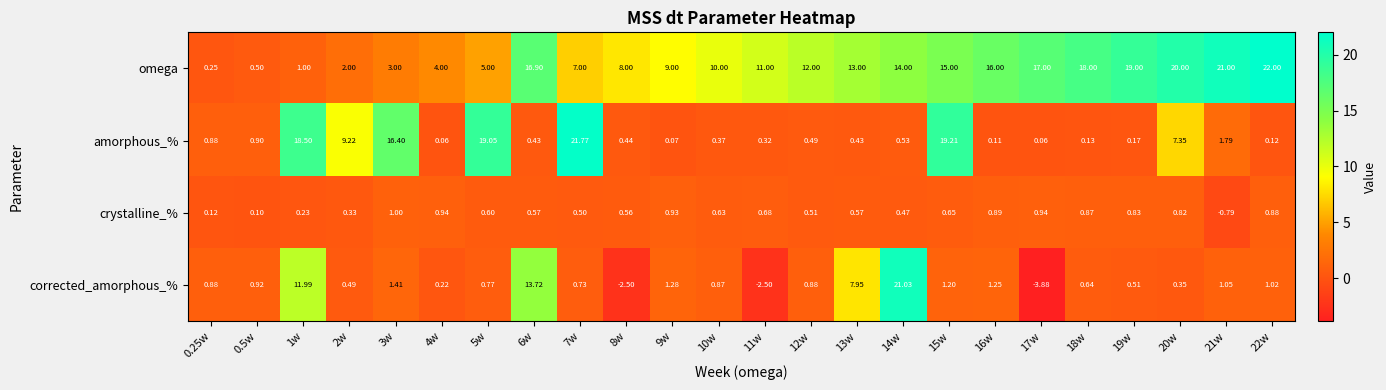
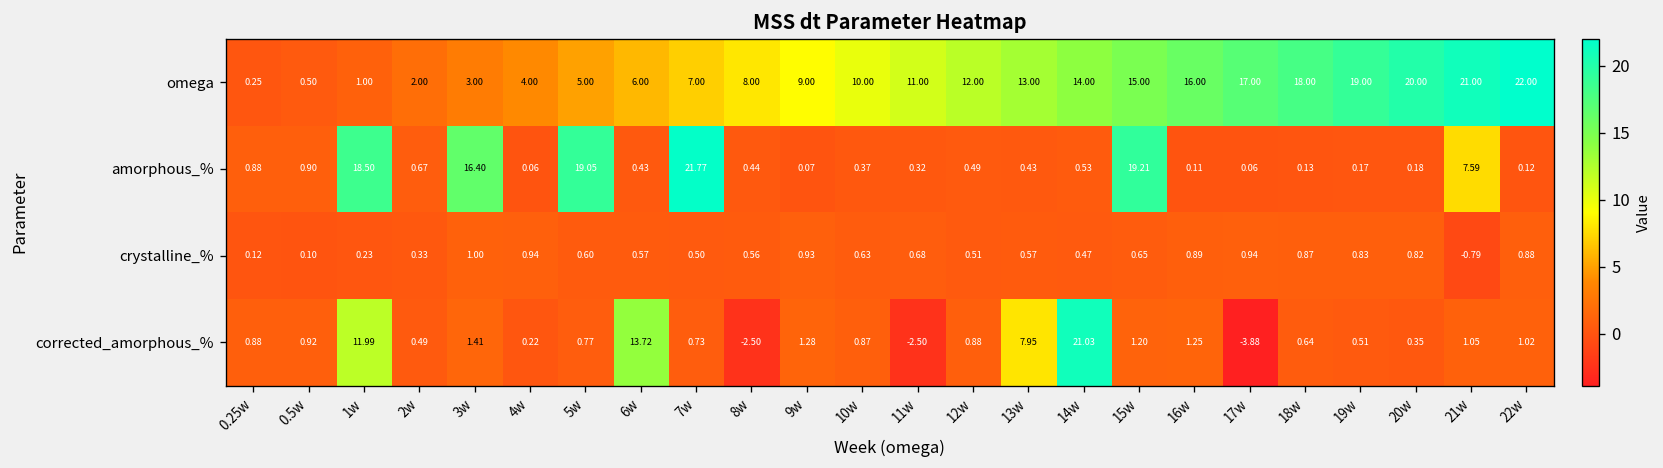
  {
    "omega": {
      "0.25w": 0.25,
      "0.5w": 0.50,
      "1w": 1.00,
      "2w": 2.00,
      "3w": 3.00,
      "4w": 4.00,
      "5w": 5.00,
-     "6w": 16.90,
+     "6w": 6.00,
      "7w": 7.00,
      "8w": 8.00,
      "9w": 9.00,
      "10w": 10.00,
      "11w": 11.00,
      "12w": 12.00,
      "13w": 13.00,
      "14w": 14.00,
      "15w": 15.00,
      "16w": 16.00,
      "17w": 17.00,
      "18w": 18.00,
      "19w": 19.00,
      "20w": 20.00,
      "21w": 21.00,
      "22w": 22.00
    },
    "amorphous_%": {
      "0.25w": 0.88,
      "0.5w": 0.90,
      "1w": 18.50,
-     "2w": 9.22,
+     "2w": 0.67,
      "3w": 16.40,
      "4w": 0.06,
      "5w": 19.05,
      "6w": 0.43,
      "7w": 21.77,
      "8w": 0.44,
      "9w": 0.07,
      "10w": 0.37,
      "11w": 0.32,
      "12w": 0.49,
      "13w": 0.43,
      "14w": 0.53,
      "15w": 19.21,
      "16w": 0.11,
      "17w": 0.06,
      "18w": 0.13,
      "19w": 0.17,
-     "20w": 7.35,
-     "21w": 1.79,
+     "20w": 0.18,
+     "21w": 7.59,
      "22w": 0.12
    },
    "crystalline_%": {
      "0.25w": 0.12,
      "0.5w": 0.10,
      "1w": 0.23,
      "2w": 0.33,
      "3w": 1.00,
      "4w": 0.94,
      "5w": 0.60,
      "6w": 0.57,
      "7w": 0.50,
      "8w": 0.56,
      "9w": 0.93,
      "10w": 0.63,
      "11w": 0.68,
      "12w": 0.51,
      "13w": 0.57,
      "14w": 0.47,
      "15w": 0.65,
      "16w": 0.89,
      "17w": 0.94,
      "18w": 0.87,
      "19w": 0.83,
      "20w": 0.82,
      "21w": -0.79,
      "22w": 0.88
    },
    "corrected_amorphous_%": {
      "0.25w": 0.88,
      "0.5w": 0.92,
      "1w": 11.99,
      "2w": 0.49,
      "3w": 1.41,
      "4w": 0.22,
      "5w": 0.77,
      "6w": 13.72,
      "7w": 0.73,
      "8w": -2.50,
      "9w": 1.28,
      "10w": 0.87,
      "11w": -2.50,
      "12w": 0.88,
      "13w": 7.95,
      "14w": 21.03,
      "15w": 1.20,
      "16w": 1.25,
      "17w": -3.88,
      "18w": 0.64,
      "19w": 0.51,
      "20w": 0.35,
      "21w": 1.05,
      "22w": 1.02
    }
  }
